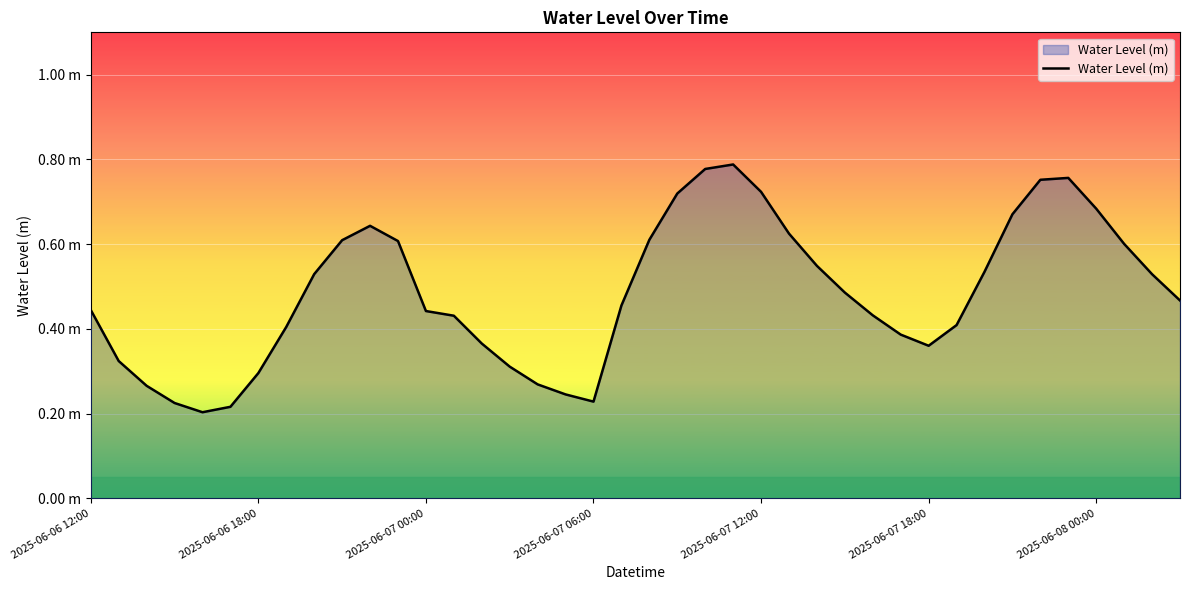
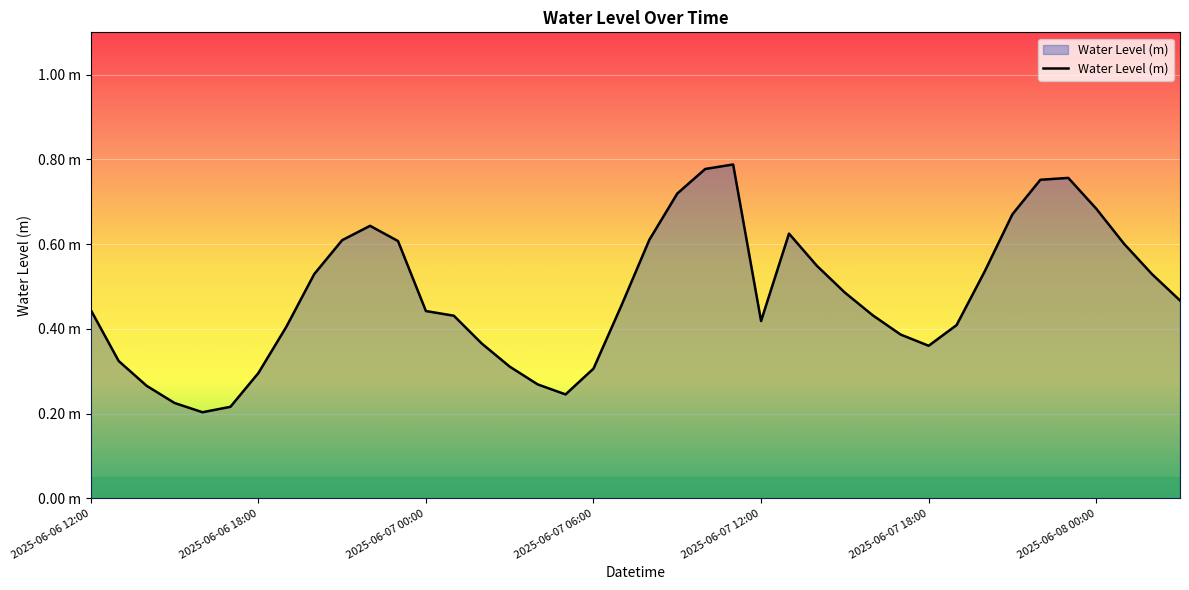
  {
    "2025-06-06 12:00": "0.44 m",
    "2025-06-06 18:00": "0.30 m",
    "2025-06-07 00:00": "0.44 m",
-   "2025-06-07 06:00": "0.23 m",
-   "2025-06-07 12:00": "0.72 m",
+   "2025-06-07 06:00": "0.31 m",
+   "2025-06-07 12:00": "0.42 m",
    "2025-06-07 18:00": "0.36 m",
    "2025-06-08 00:00": "0.68 m"
  }
